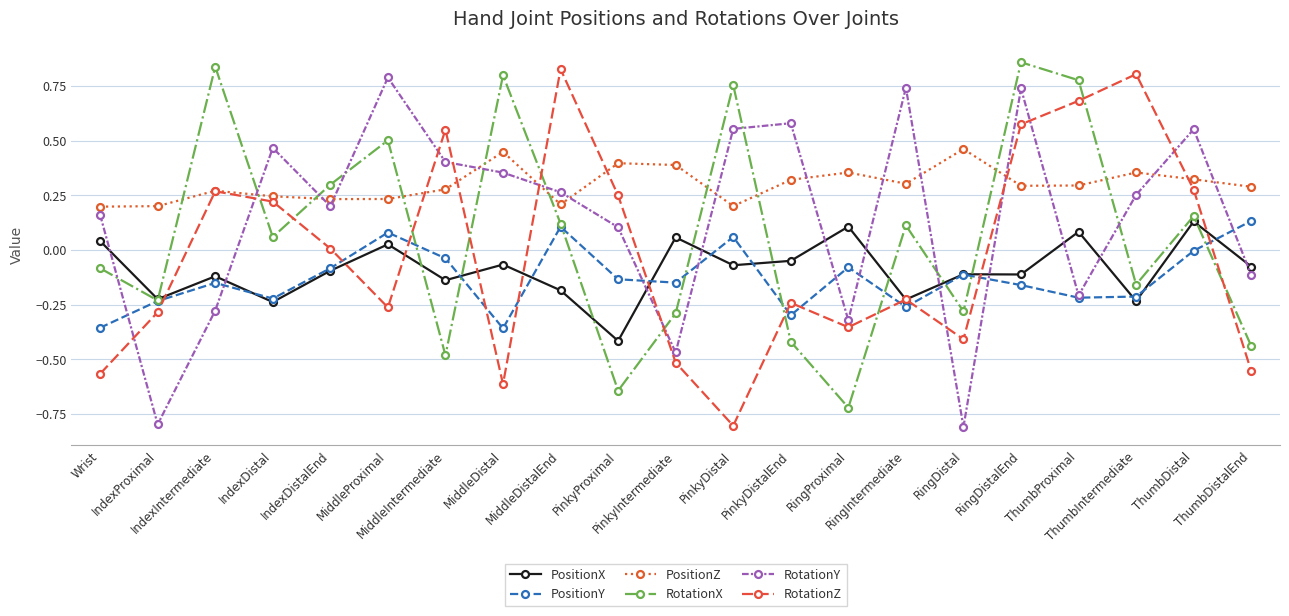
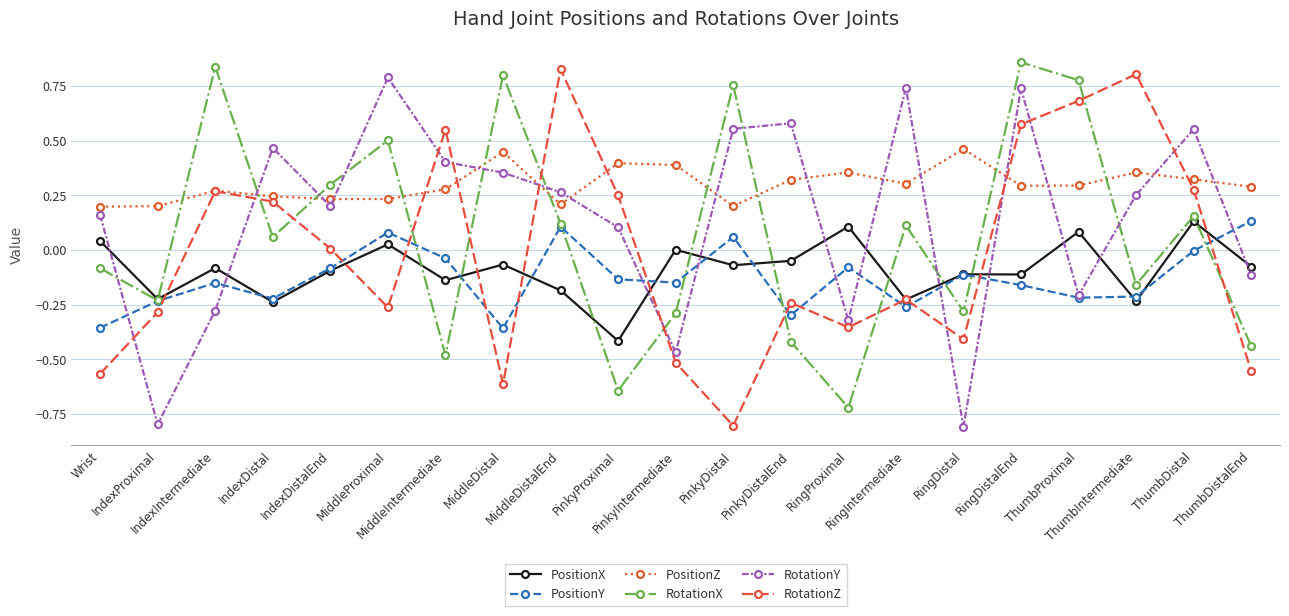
  {
    "PositionX": {
      "Wrist": 0.04,
-     "IndexIntermediate": -0.12,
+     "IndexIntermediate": -0.08,
      "IndexDistal": -0.24,
      "MiddleProximal": 0.03,
      "MiddleIntermediate": -0.14,
      "MiddleDistal": -0.07,
      "MiddleDistalEnd": -0.18,
      "PinkyProximal": -0.42,
-     "PinkyIntermediate": 0.06,
+     "PinkyIntermediate": 0.00,
      "PinkyDistal": -0.07,
      "PinkyDistalEnd": -0.05,
      "RingProximal": 0.11,
      "RingDistalEnd": -0.11,
      "ThumbProximal": 0.08,
      "ThumbIntermediate": -0.23,
      "ThumbDistal": 0.13,
      "ThumbDistalEnd": -0.08
    },
    "PositionY": {
      "Wrist": -0.36,
      "IndexIntermediate": -0.15,
      "IndexDistal": -0.22,
      "MiddleProximal": 0.08,
      "MiddleIntermediate": -0.04,
      "MiddleDistal": -0.36,
      "MiddleDistalEnd": 0.11,
      "PinkyProximal": -0.13,
      "PinkyIntermediate": -0.15,
      "PinkyDistal": 0.06,
      "PinkyDistalEnd": -0.30,
      "RingProximal": -0.08,
      "RingIntermediate": -0.26,
      "RingDistalEnd": -0.16,
      "ThumbIntermediate": -0.21,
      "ThumbDistal": 0.00,
      "ThumbDistalEnd": 0.13
    },
    "RotationX": {
      "Wrist": -0.08,
      "IndexIntermediate": 0.84,
      "IndexDistal": 0.06,
      "IndexDistalEnd": 0.30,
      "MiddleProximal": 0.50,
      "MiddleIntermediate": -0.48,
      "MiddleDistal": 0.80,
      "MiddleDistalEnd": 0.12,
      "PinkyProximal": -0.64,
      "PinkyIntermediate": -0.29,
      "PinkyDistal": 0.75,
      "PinkyDistalEnd": -0.42,
      "RingProximal": -0.72,
      "RingIntermediate": 0.11,
      "RingDistal": -0.28,
      "RingDistalEnd": 0.86,
      "ThumbProximal": 0.78,
      "ThumbIntermediate": -0.16,
      "ThumbDistal": 0.16,
      "ThumbDistalEnd": -0.44
    },
    "RotationY": {
      "Wrist": 0.16,
      "IndexProximal": -0.80,
      "IndexIntermediate": -0.28,
      "IndexDistal": 0.47,
      "IndexDistalEnd": 0.20,
      "MiddleProximal": 0.79,
      "MiddleIntermediate": 0.40,
      "MiddleDistal": 0.35,
      "MiddleDistalEnd": 0.26,
      "PinkyProximal": 0.10,
      "PinkyIntermediate": -0.47,
      "PinkyDistal": 0.55,
      "PinkyDistalEnd": 0.58,
      "RingProximal": -0.32,
      "RingIntermediate": 0.74,
      "RingDistal": -0.81,
      "RingDistalEnd": 0.74,
      "ThumbIntermediate": 0.25,
      "ThumbDistal": 0.55,
      "ThumbDistalEnd": -0.11
    }
  }
